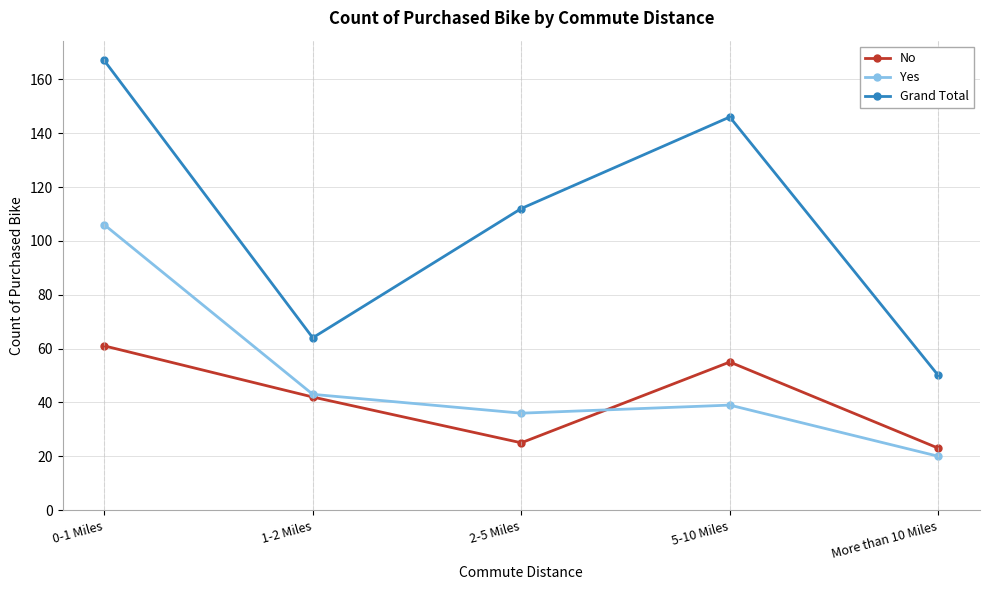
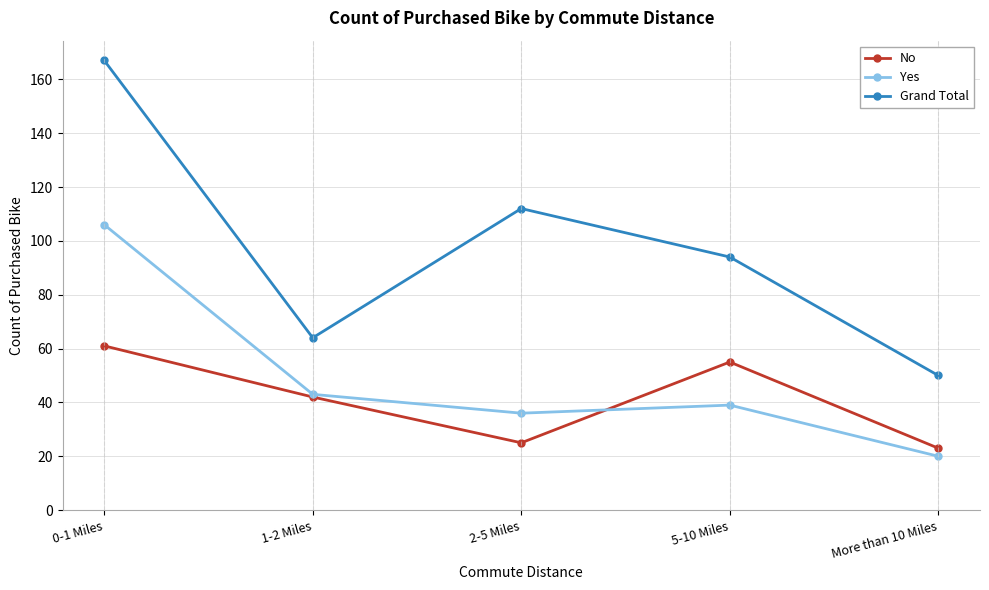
  {
    "No": {
      "0-1 Miles": 61,
      "1-2 Miles": 42,
      "2-5 Miles": 25,
      "5-10 Miles": 55,
      "More than 10 Miles": 23
    },
    "Yes": {
      "0-1 Miles": 106,
      "1-2 Miles": 43,
      "2-5 Miles": 36,
      "5-10 Miles": 39,
      "More than 10 Miles": 20
    },
    "Grand Total": {
      "0-1 Miles": 167,
      "1-2 Miles": 64,
      "2-5 Miles": 112,
-     "5-10 Miles": 146,
+     "5-10 Miles": 94,
      "More than 10 Miles": 50
    }
  }
